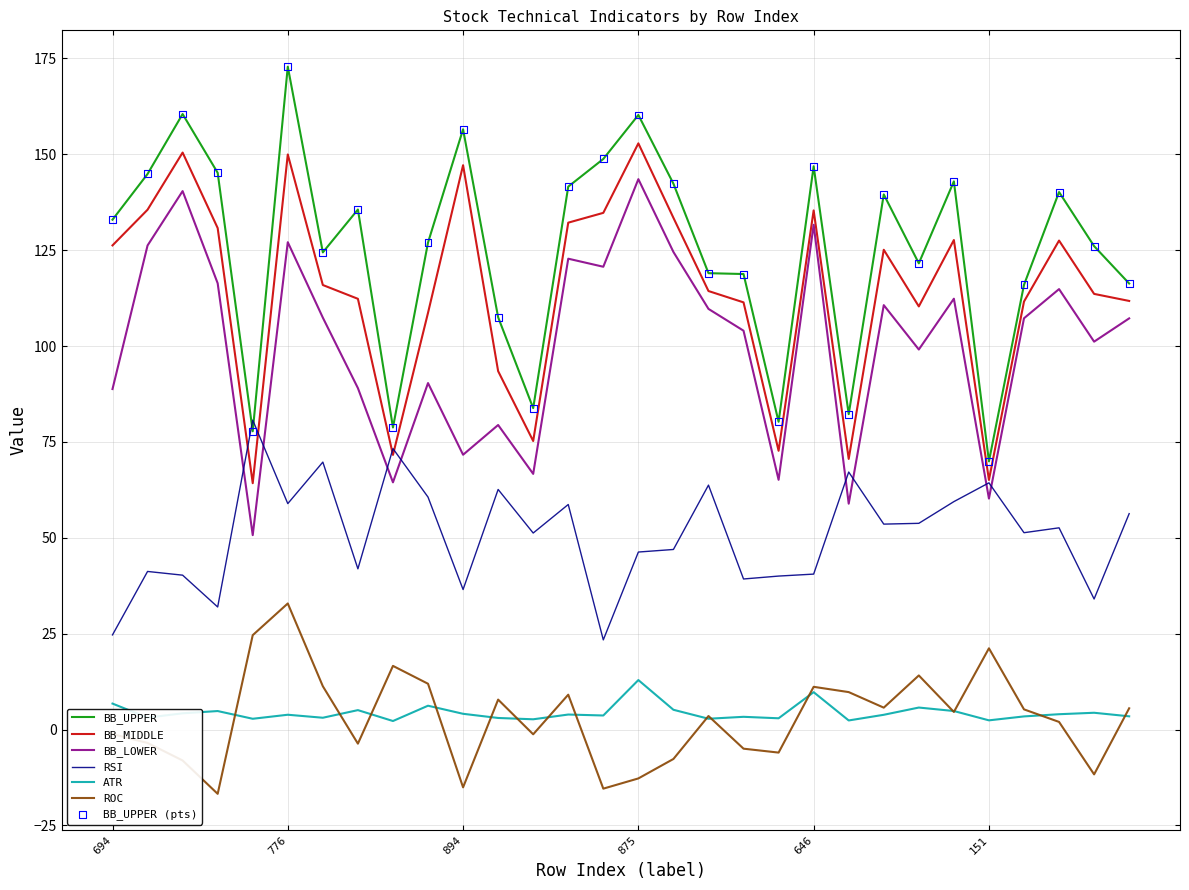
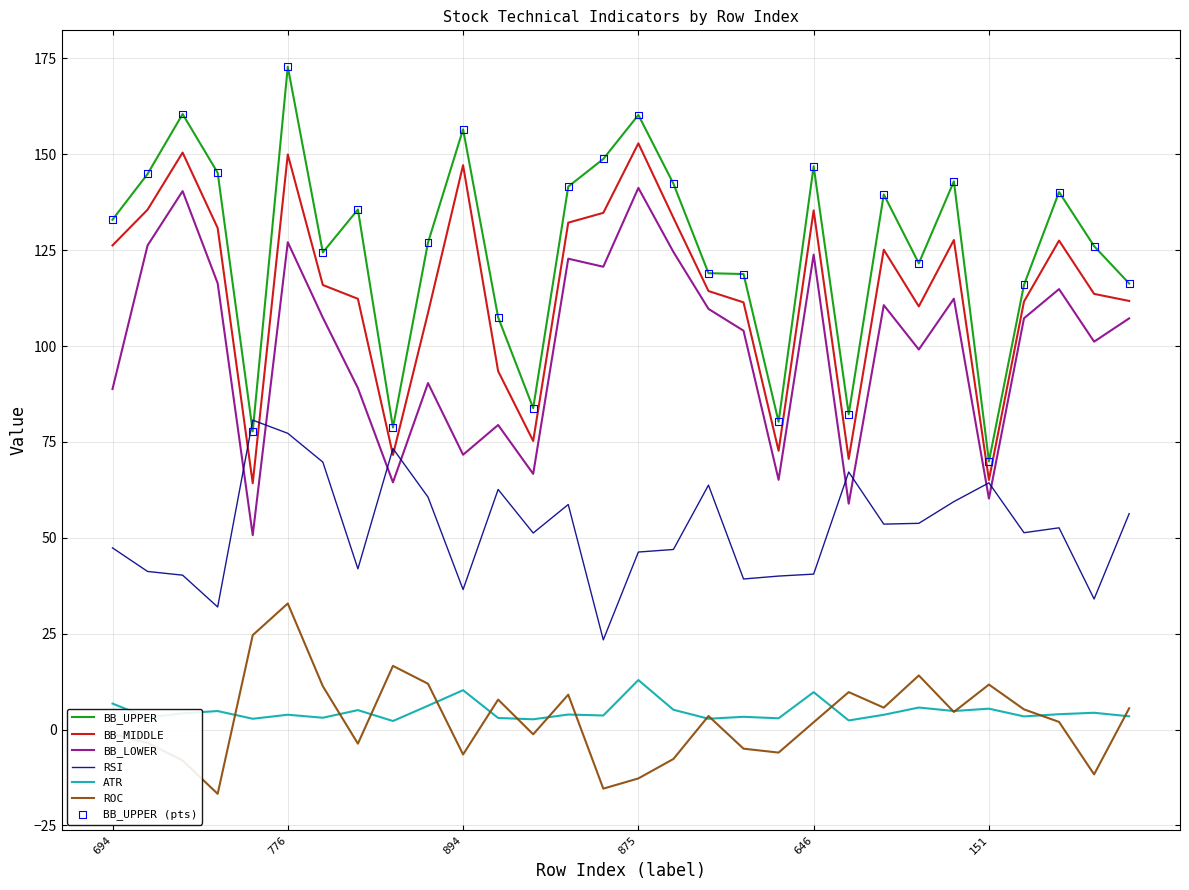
  {
    "BB_MIDDLE": {
      "694": 126,
      "776": 150,
      "894": 147,
      "875": 153,
      "646": 135,
      "151": 65
    },
    "BB_LOWER": {
      "694": 89,
      "776": 127,
      "894": 72,
-     "875": 144,
-     "646": 132,
+     "875": 141,
+     "646": 124,
      "151": 60
    },
    "RSI": {
-     "694": 25,
-     "776": 59,
+     "694": 47,
+     "776": 77,
      "894": 37,
      "875": 46,
      "646": 41,
      "151": 64
    },
    "ATR": {
      "694": 7,
      "776": 4,
-     "894": 4,
+     "894": 10,
      "875": 13,
      "646": 10,
-     "151": 2
+     "151": 5
    },
    "ROC": {
      "776": 33,
-     "894": -15,
+     "894": -6,
      "875": -13,
-     "646": 11,
-     "151": 21
+     "646": 2,
+     "151": 12
    }
  }
